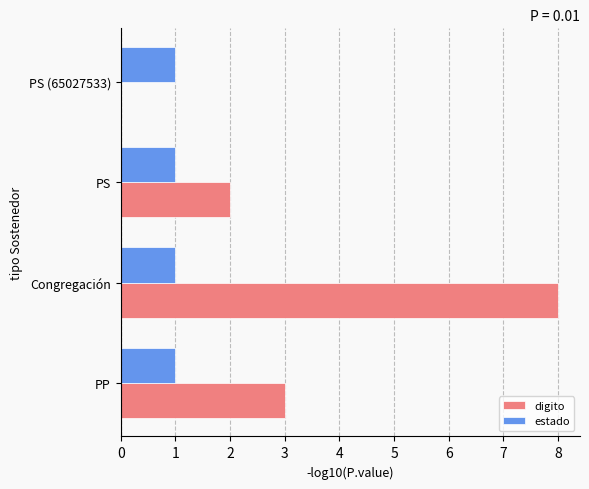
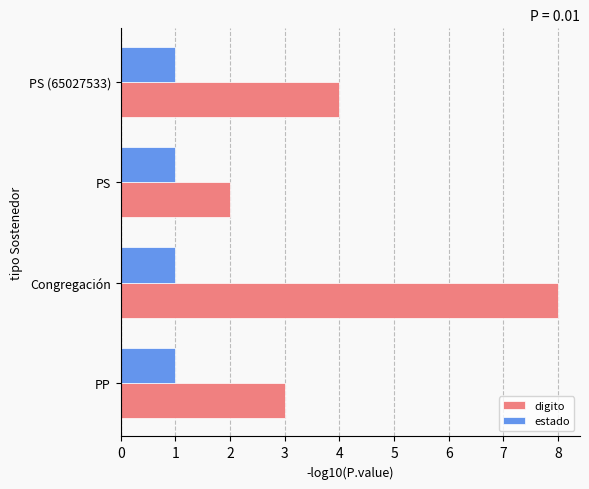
  {
    "digito": {
-     "PS (65027533)": 0,
+     "PS (65027533)": 4,
      "PS": 2,
      "Congregación": 8,
      "PP": 3
    },
    "estado": {
      "PS (65027533)": 1,
      "PS": 1,
      "Congregación": 1,
      "PP": 1
    }
  }
